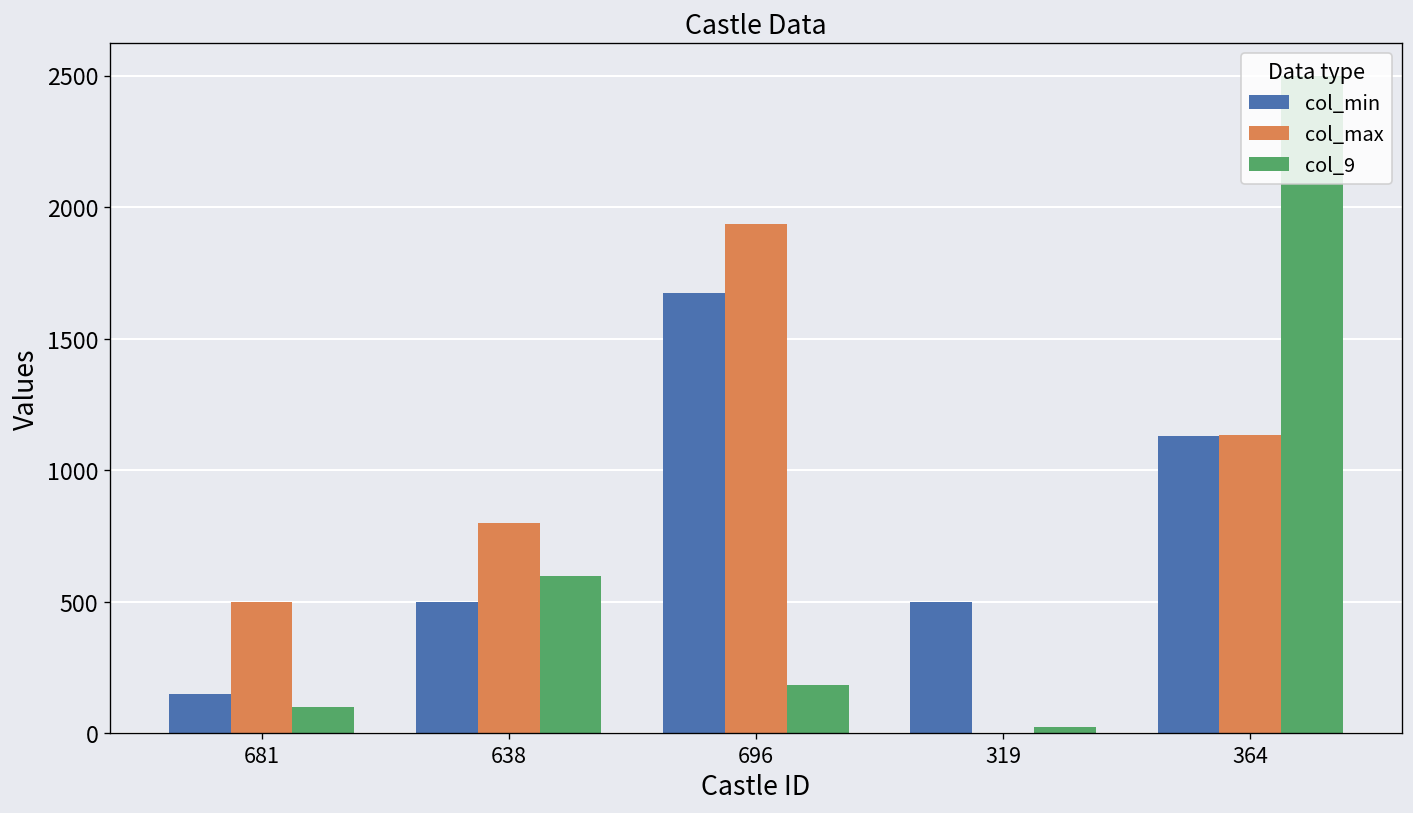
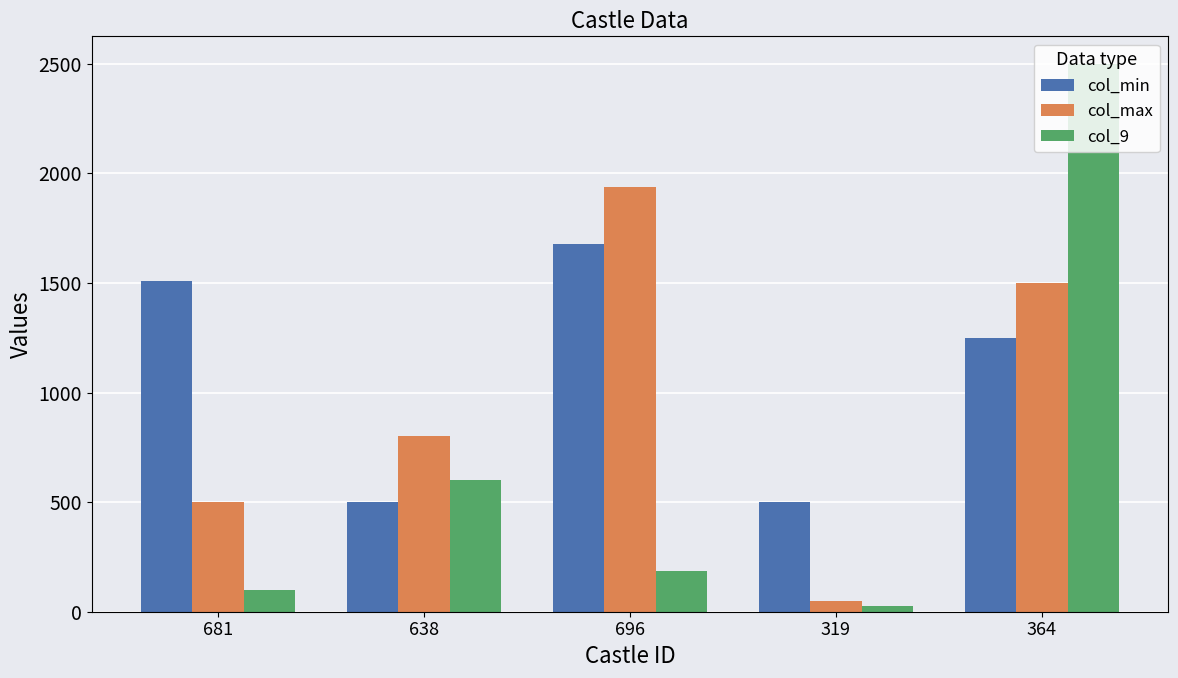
  {
    "col_min": {
-     "681": 150,
+     "681": 1510,
      "638": 500,
      "696": 1680,
      "319": 500,
-     "364": 1130
+     "364": 1250
    },
    "col_max": {
      "681": 500,
      "638": 800,
      "696": 1940,
-     "319": 0,
-     "364": 1130
+     "319": 50,
+     "364": 1500
    },
    "col_9": {
      "681": 100,
      "638": 600,
      "696": 180,
      "319": 30
    }
  }
